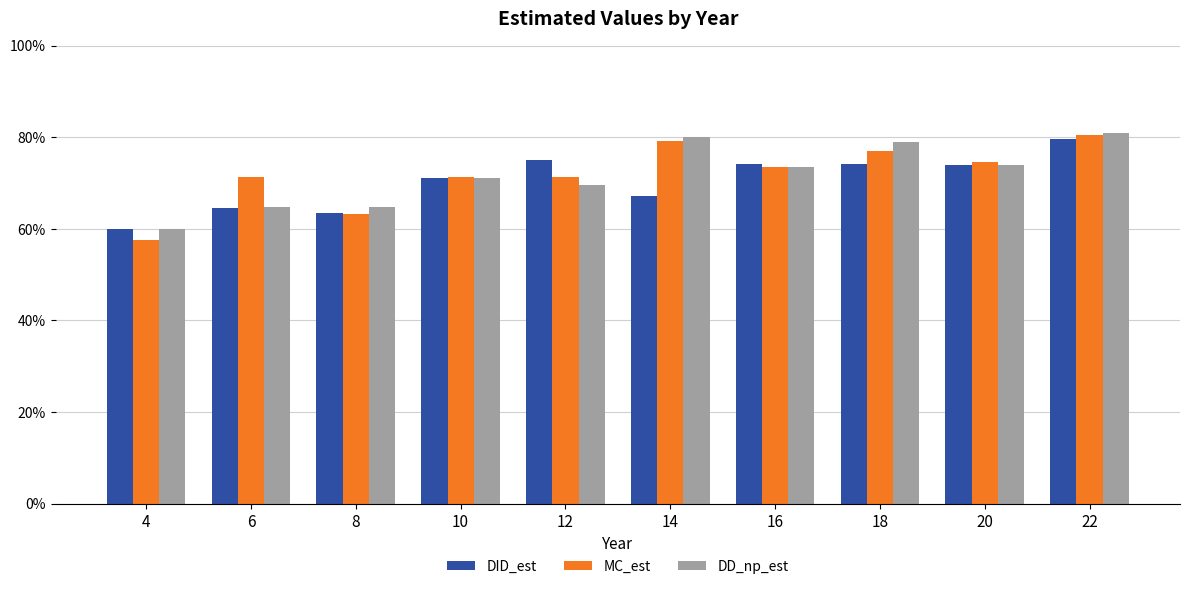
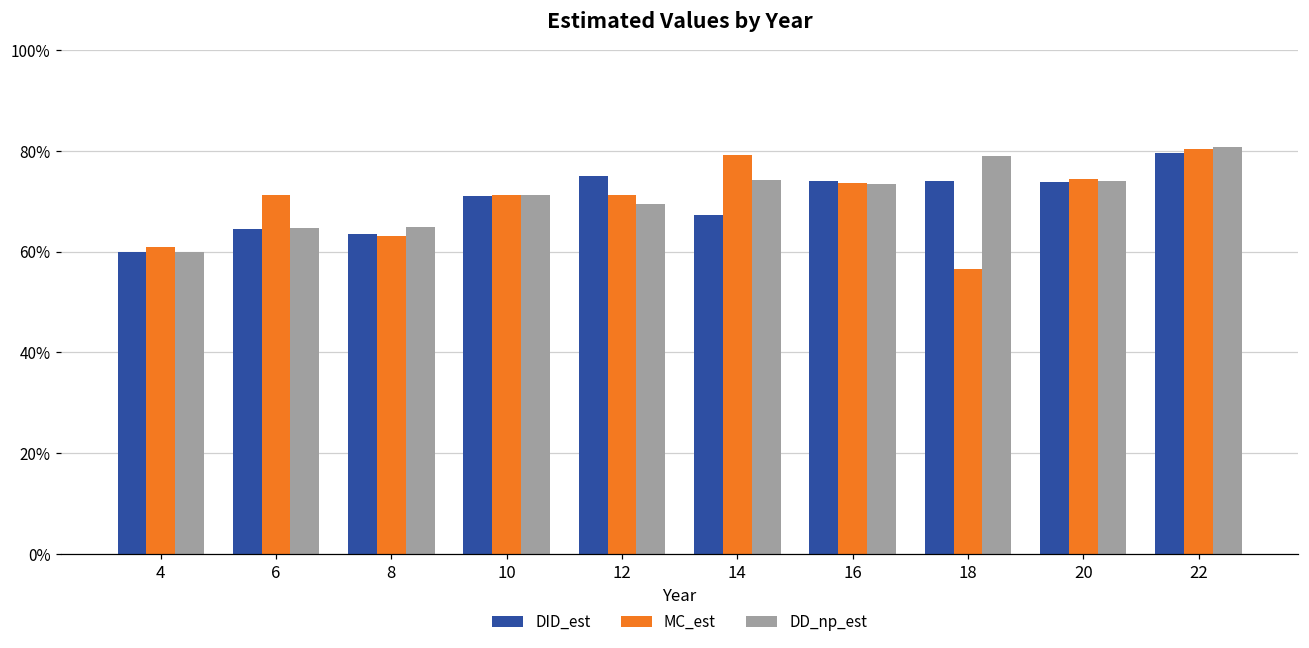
  {
    "DID_est": {
      "4": "60%",
      "6": "65%",
      "8": "63%",
      "10": "71%",
      "12": "75%",
      "14": "67%",
      "16": "74%",
      "18": "74%",
      "20": "74%",
      "22": "80%"
    },
    "MC_est": {
-     "4": "57%",
+     "4": "61%",
      "6": "71%",
      "8": "63%",
      "10": "71%",
      "12": "71%",
      "14": "79%",
      "16": "74%",
-     "18": "77%",
+     "18": "57%",
      "20": "75%",
      "22": "80%"
    },
    "DD_np_est": {
      "4": "60%",
      "6": "65%",
      "8": "65%",
      "10": "71%",
      "12": "69%",
-     "14": "80%",
+     "14": "74%",
      "16": "73%",
      "18": "79%",
      "20": "74%",
      "22": "81%"
    }
  }
